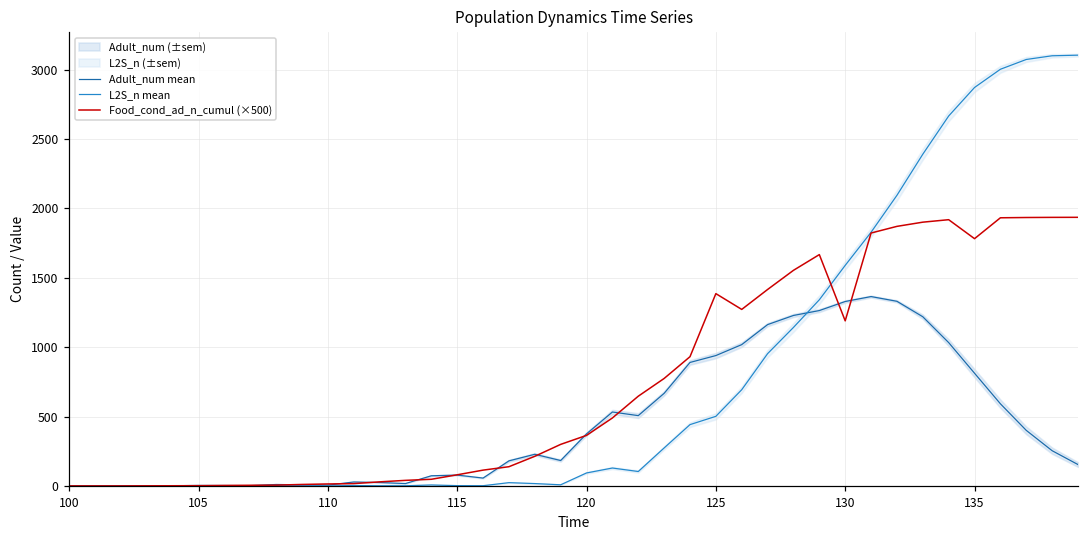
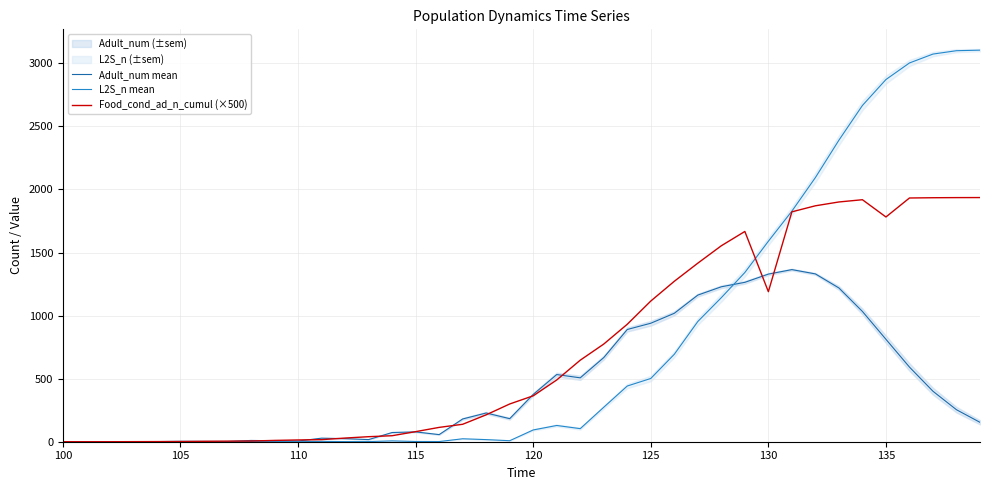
  {
    "Food_cond_ad_n_cumul (×500)": {
-     "125": 1390,
+     "125": 1120,
      "130": 1190,
      "135": 1780
    }
  }
